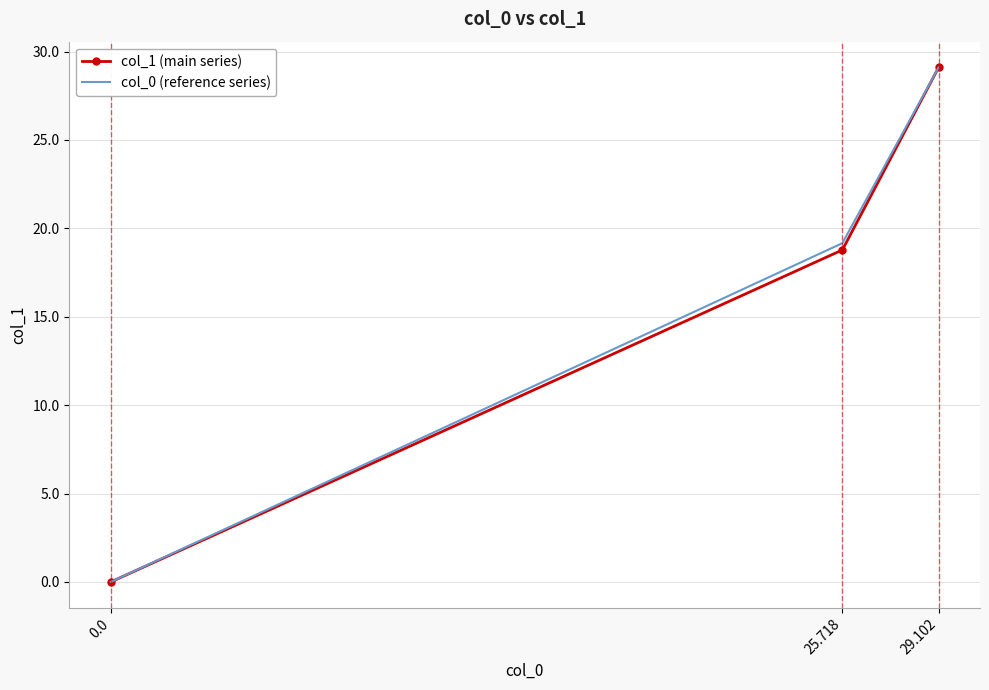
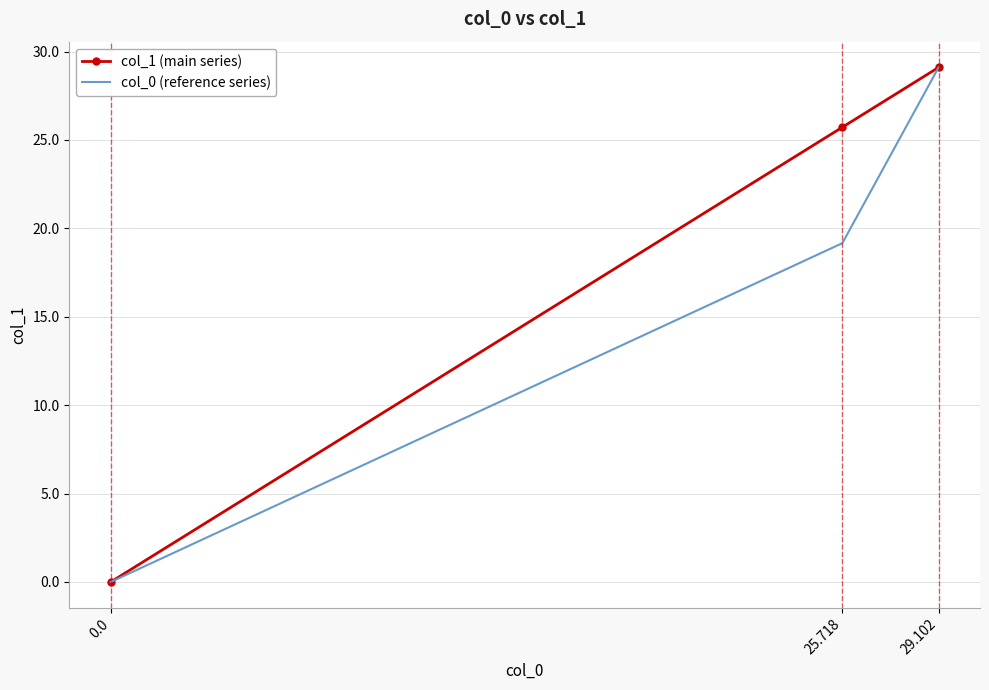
  {
    "col_1 (main series)": {
-     "25.718": 18.8
+     "25.718": 25.7
    },
    "col_0 (reference series)": {
      "25.718": 19.2
    }
  }
